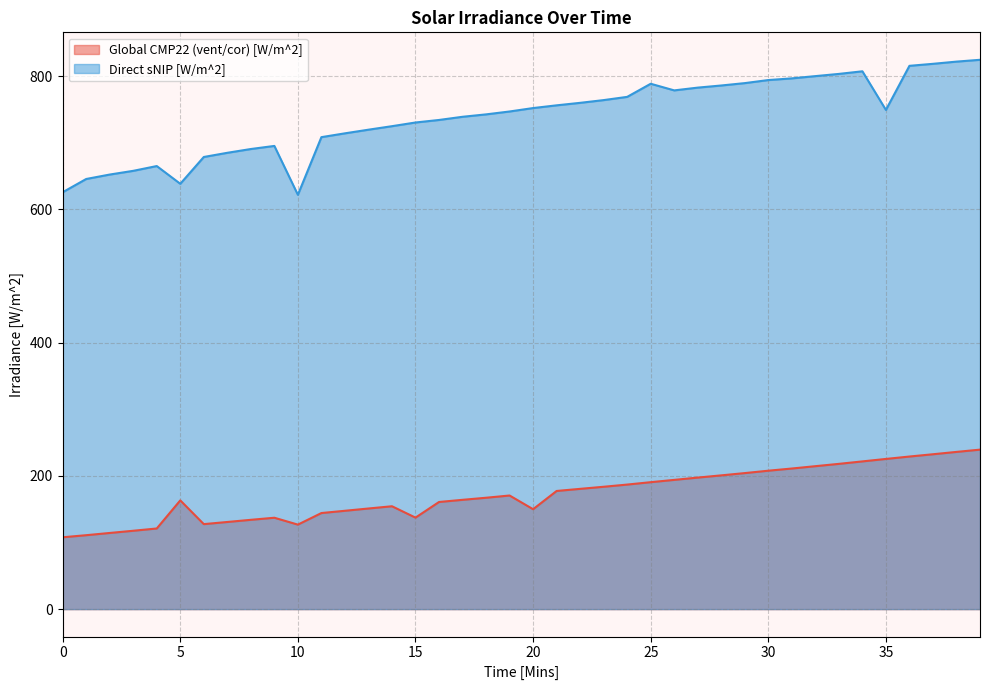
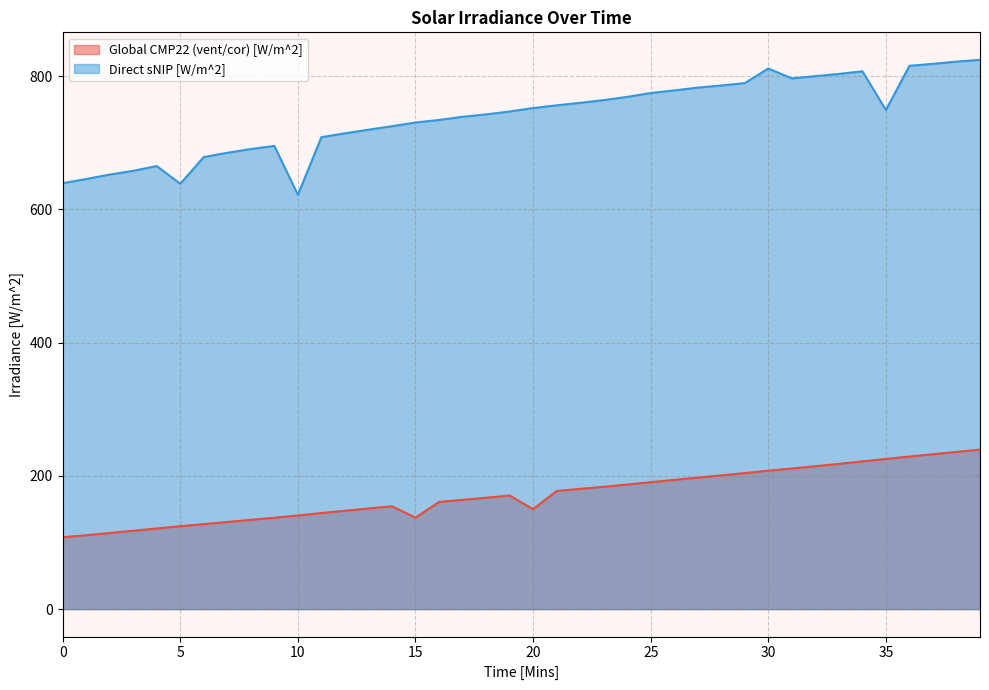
  {
    "Global CMP22 (vent/cor) [W/m^2]": {
      "0": 110,
-     "5": 160,
-     "10": 130,
+     "5": 120,
+     "10": 140,
      "15": 140,
      "20": 150,
      "25": 190,
      "30": 210,
      "35": 230
    },
    "Direct sNIP [W/m^2]": {
-     "0": 630,
+     "0": 640,
      "5": 640,
      "10": 620,
      "15": 730,
      "20": 750,
-     "25": 790,
-     "30": 790,
+     "25": 770,
+     "30": 810,
      "35": 750
    }
  }
